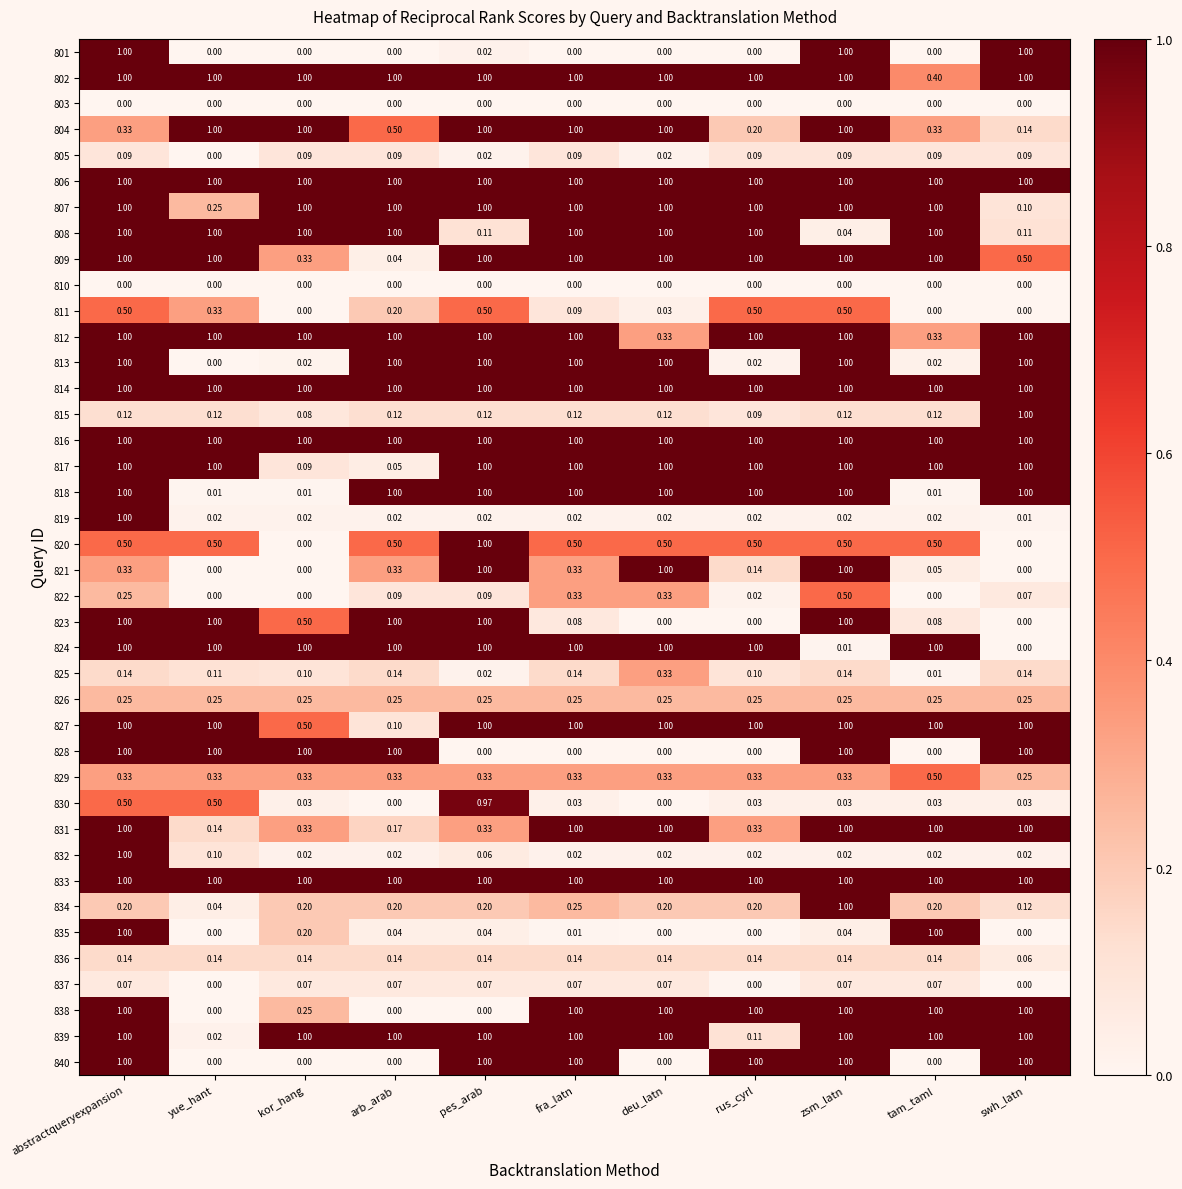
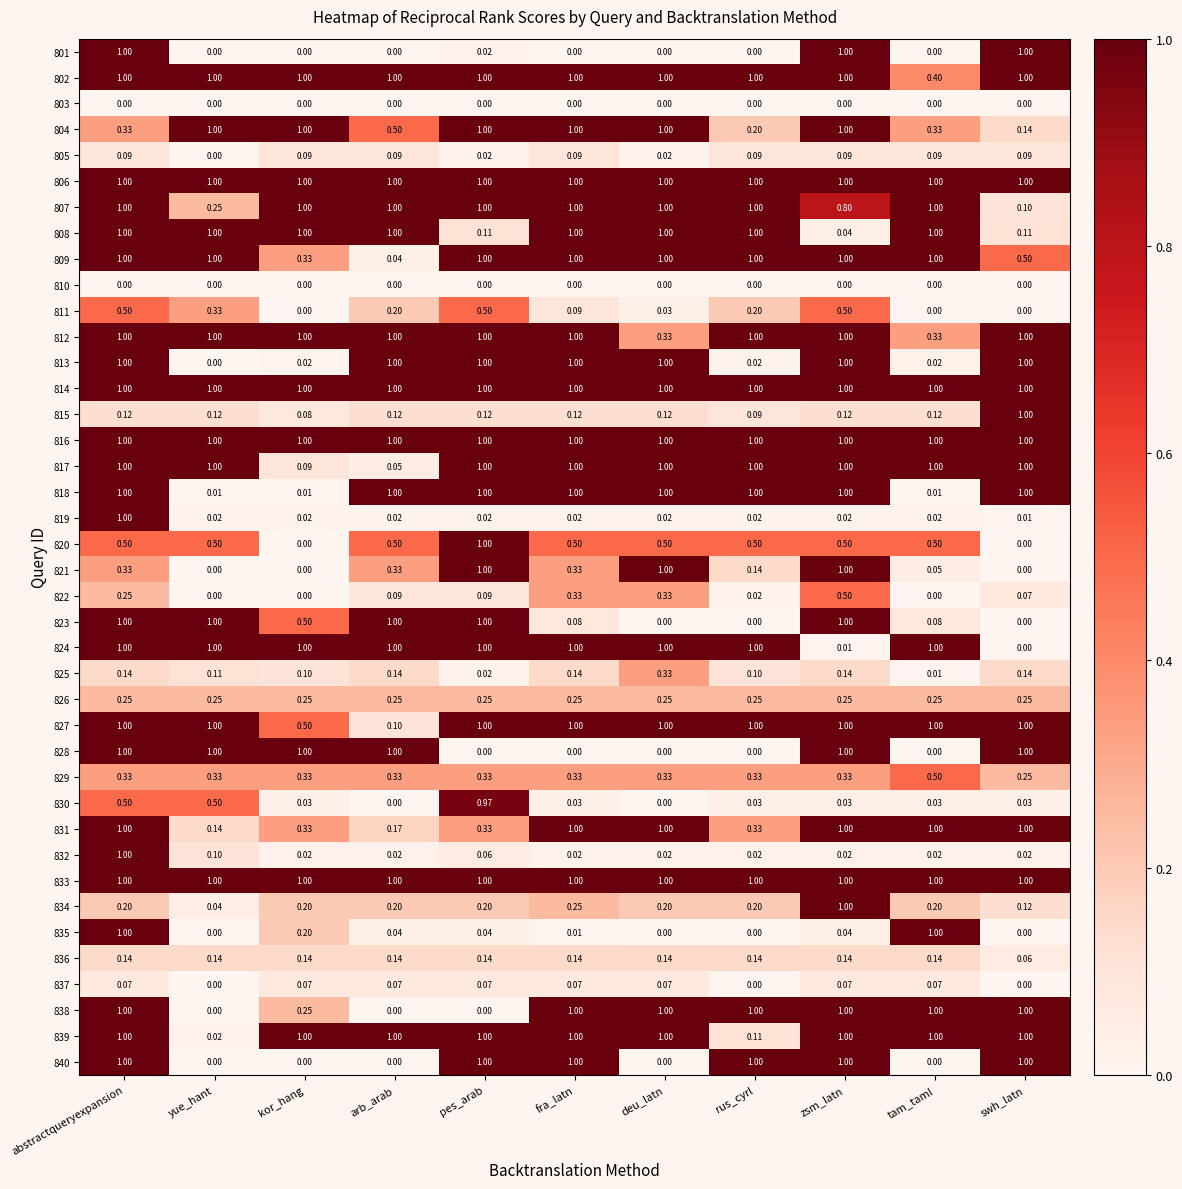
  {
    "807": {
      "abstractqueryexpansion": 1.00,
      "yue_hant": 0.25,
      "kor_hang": 1.00,
      "arb_arab": 1.00,
      "pes_arab": 1.00,
      "fra_latn": 1.00,
      "deu_latn": 1.00,
      "rus_cyrl": 1.00,
-     "zsm_latn": 1.00,
+     "zsm_latn": 0.80,
      "tam_taml": 1.00,
      "swh_latn": 0.10
    },
    "811": {
      "abstractqueryexpansion": 0.50,
      "yue_hant": 0.33,
      "kor_hang": 0.00,
      "arb_arab": 0.20,
      "pes_arab": 0.50,
      "fra_latn": 0.09,
      "deu_latn": 0.03,
-     "rus_cyrl": 0.50,
+     "rus_cyrl": 0.20,
      "zsm_latn": 0.50,
      "tam_taml": 0.00,
      "swh_latn": 0.00
    }
  }
